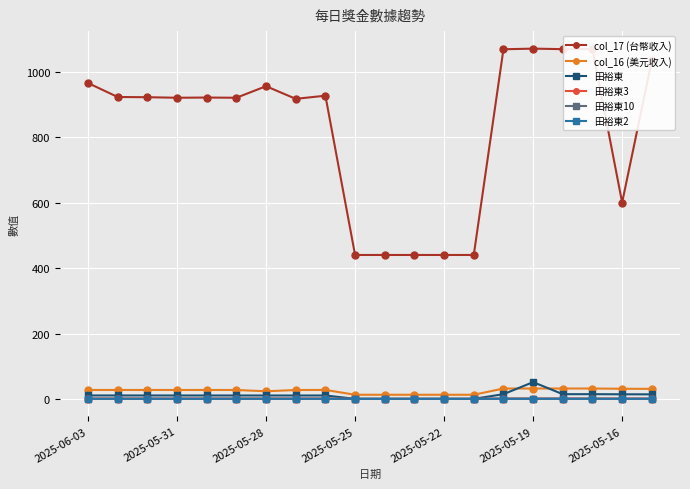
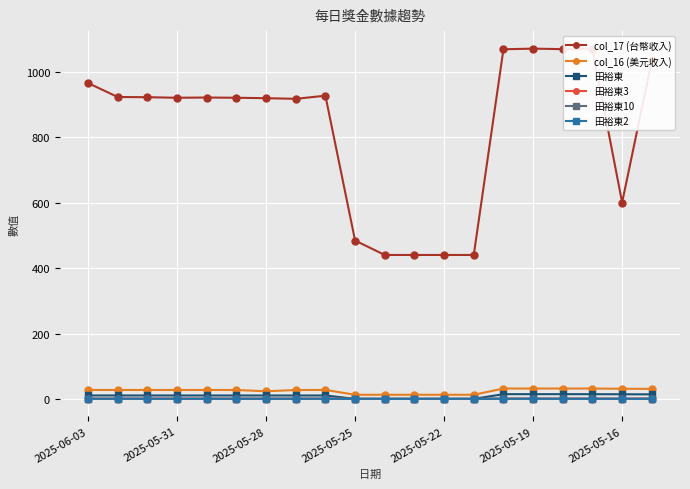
  {
    "col_17 (台幣收入)": {
      "2025-06-03": 970,
      "2025-05-31": 920,
-     "2025-05-28": 960,
-     "2025-05-25": 440,
+     "2025-05-28": 920,
+     "2025-05-25": 480,
      "2025-05-22": 440,
      "2025-05-19": 1070,
      "2025-05-16": 600
    },
    "col_16 (美元收入)": {
      "2025-06-03": 30,
      "2025-05-31": 30,
      "2025-05-28": 20,
      "2025-05-25": 10,
      "2025-05-22": 10,
      "2025-05-19": 30,
      "2025-05-16": 30
    },
    "田裕東": {
      "2025-06-03": 10,
      "2025-05-31": 10,
      "2025-05-28": 10,
-     "2025-05-19": 50,
+     "2025-05-19": 20,
      "2025-05-16": 10
    },
    "田裕東2": {
      "2025-06-03": 0,
      "2025-05-31": 0,
      "2025-05-28": 0,
      "2025-05-19": 0,
      "2025-05-16": 0
    }
  }
